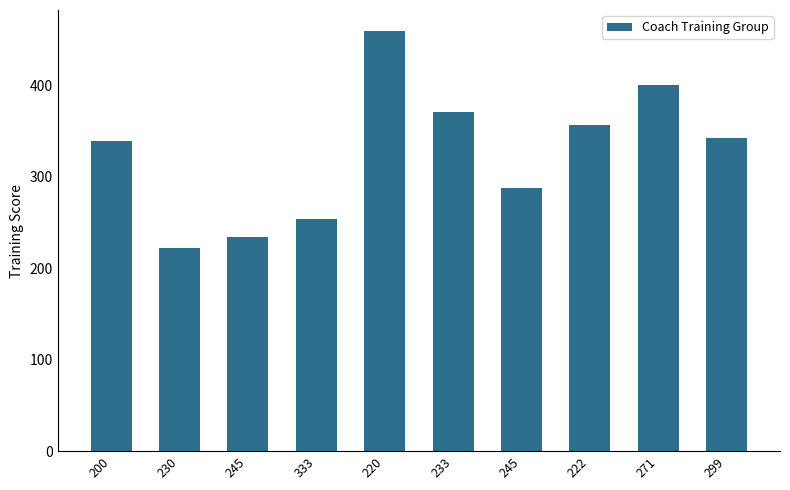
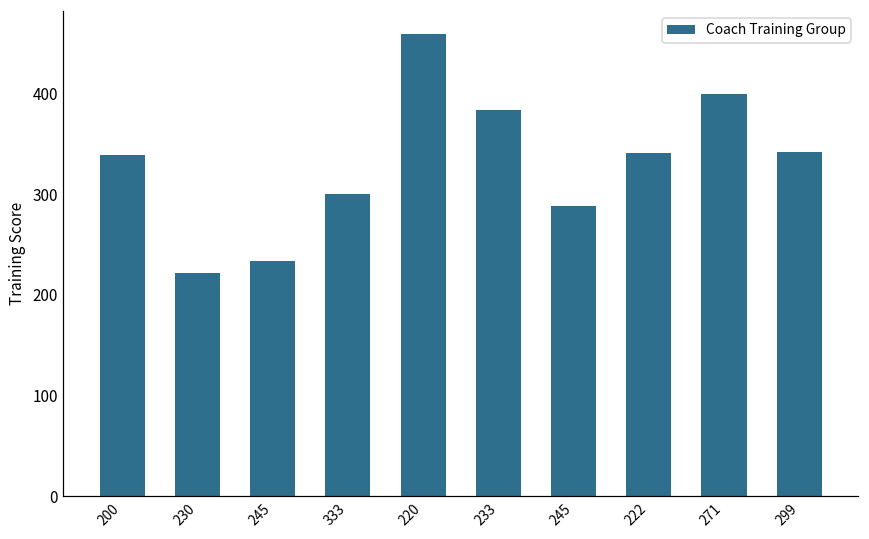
  {
    "200": 340,
    "230": 220,
-   "333": 250,
+   "333": 300,
    "220": 460,
-   "233": 370,
-   "222": 360,
+   "233": 380,
+   "222": 340,
    "271": 400,
    "299": 340
  }
